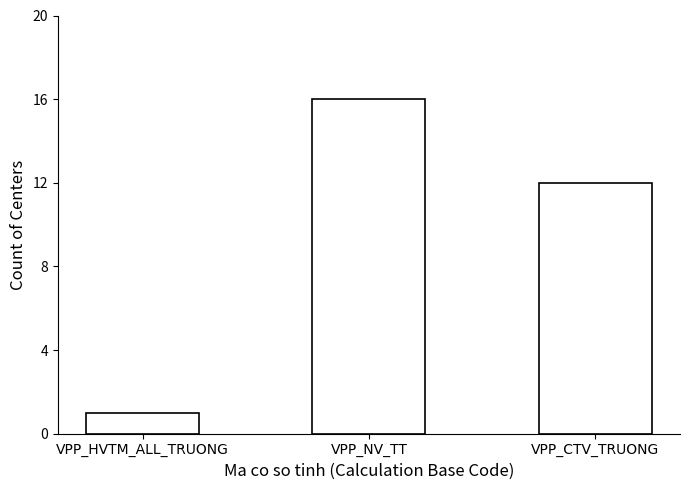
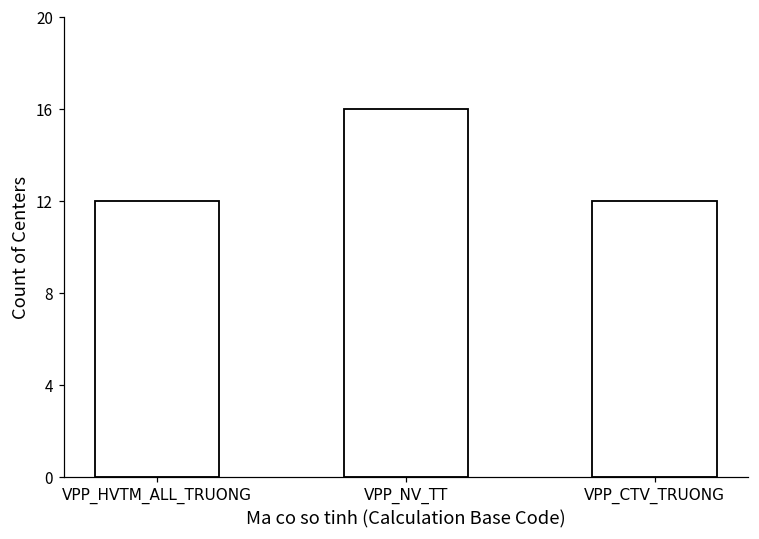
  {
-   "VPP_HVTM_ALL_TRUONG": 1,
+   "VPP_HVTM_ALL_TRUONG": 12,
    "VPP_NV_TT": 16,
    "VPP_CTV_TRUONG": 12
  }
